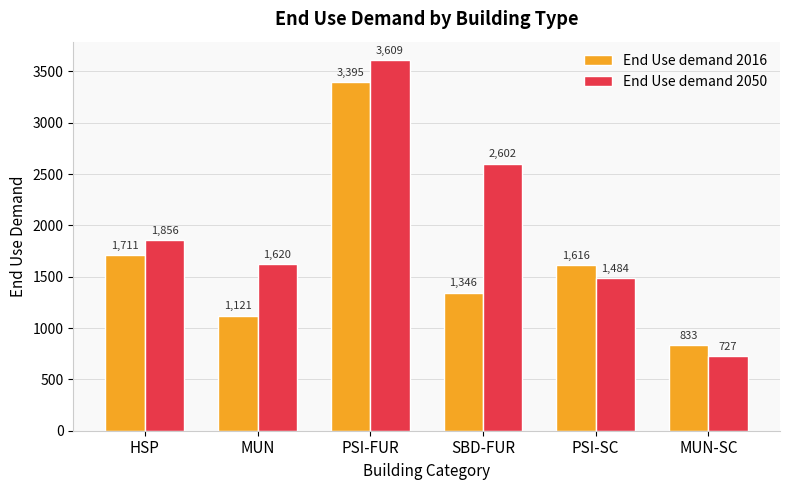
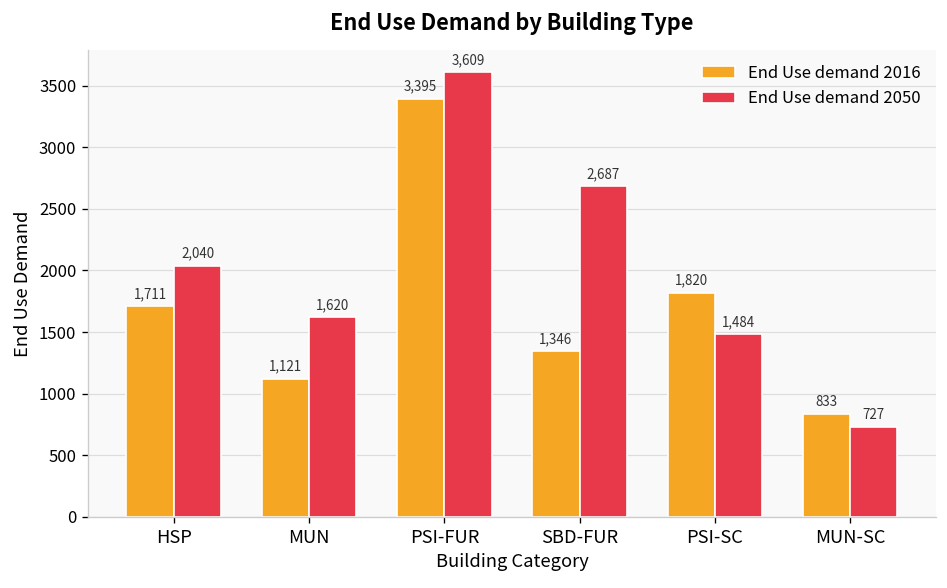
  {
    "End Use demand 2016": {
      "HSP": "1,711",
      "MUN": "1,121",
      "PSI-FUR": "3,395",
      "SBD-FUR": "1,346",
-     "PSI-SC": "1,616",
+     "PSI-SC": "1,820",
      "MUN-SC": "833"
    },
    "End Use demand 2050": {
-     "HSP": "1,856",
+     "HSP": "2,040",
      "MUN": "1,620",
      "PSI-FUR": "3,609",
-     "SBD-FUR": "2,602",
+     "SBD-FUR": "2,687",
      "PSI-SC": "1,484",
      "MUN-SC": "727"
    }
  }
